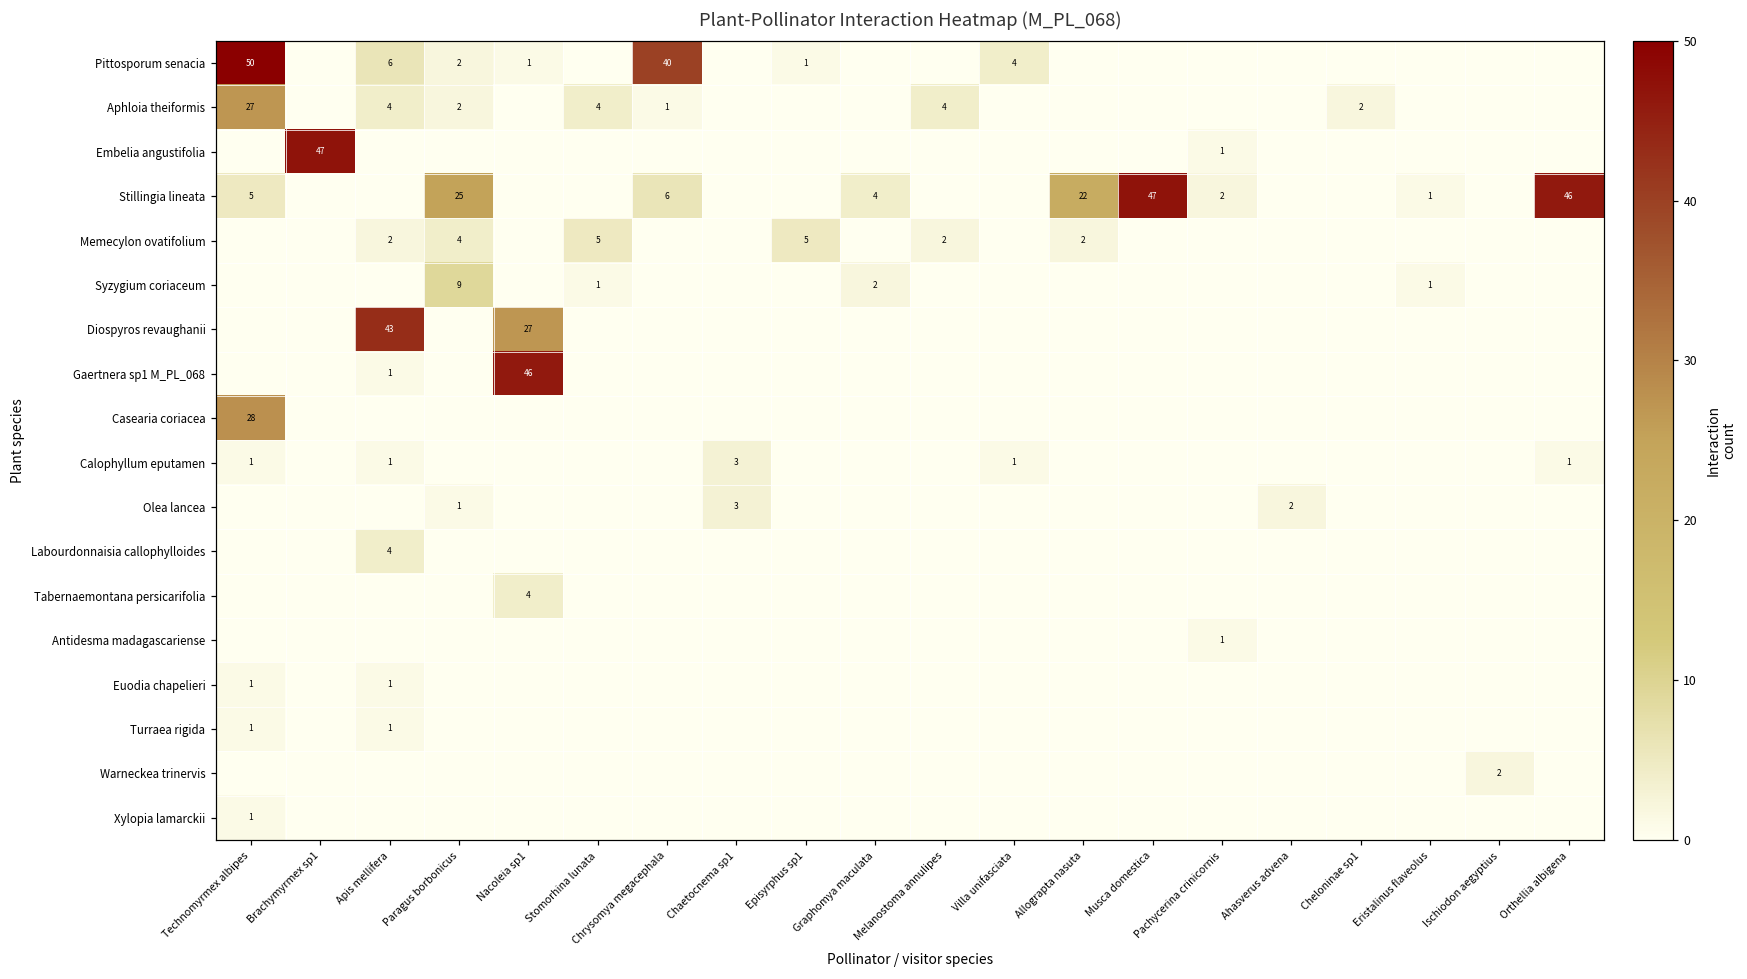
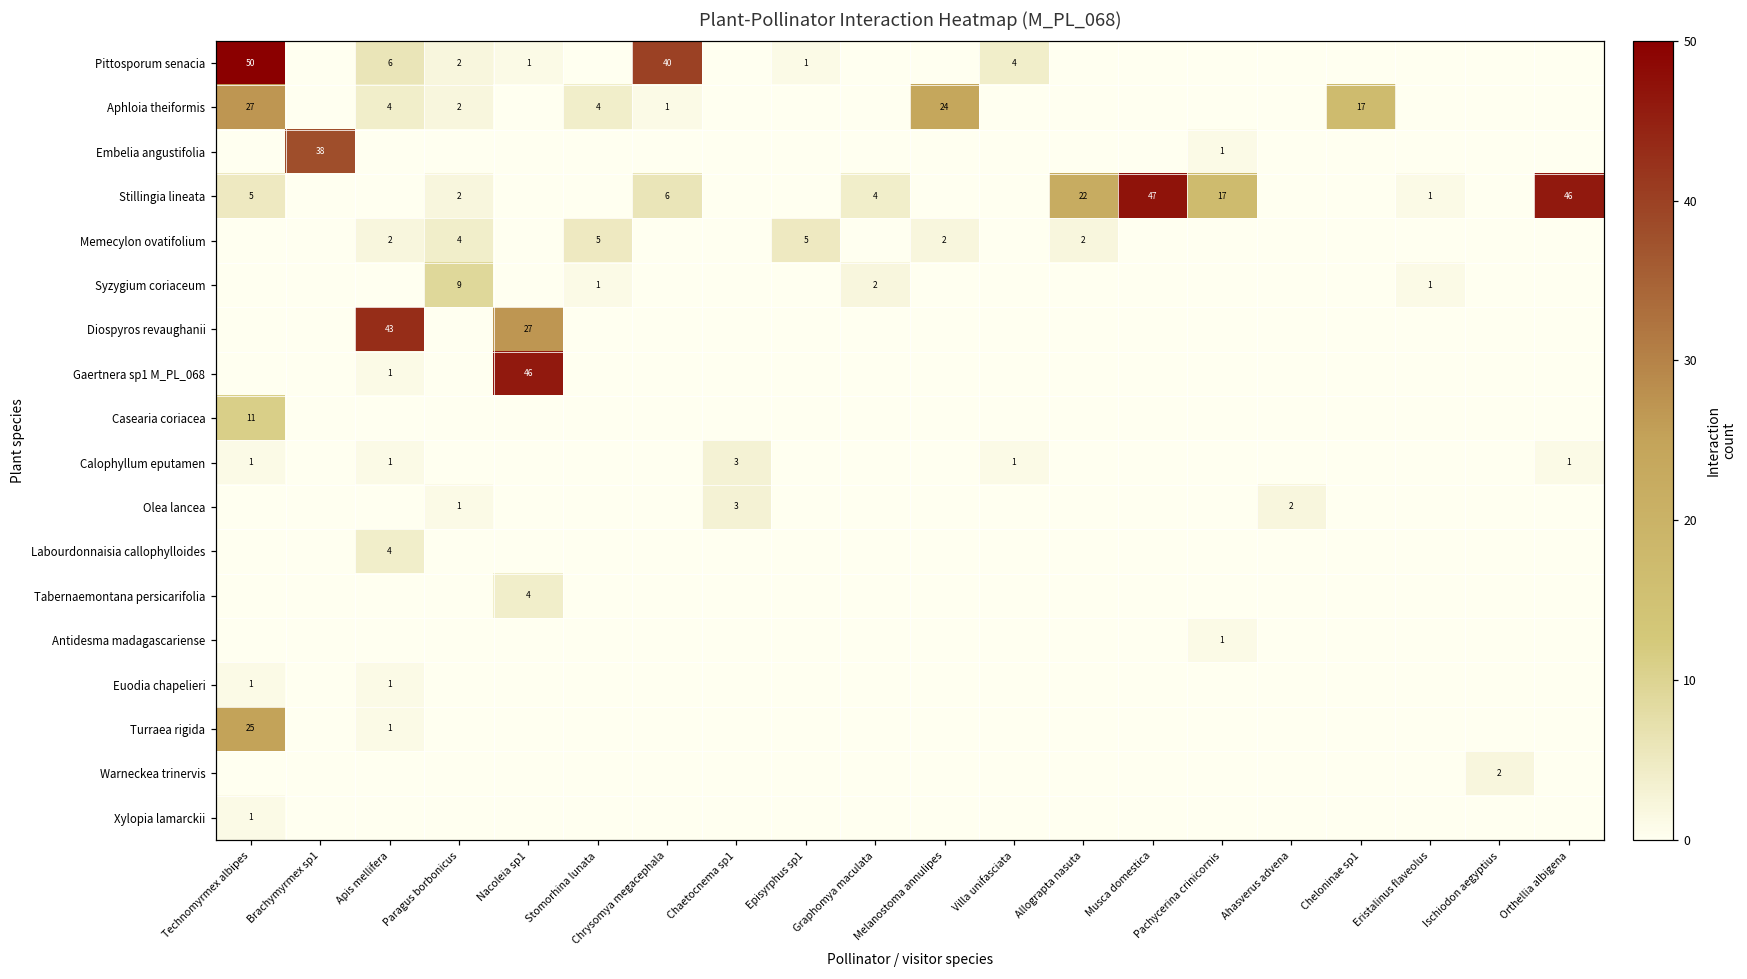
  {
    "Pittosporum senacia": {
      "Technomyrmex albipes": 50,
      "Apis mellifera": 6,
      "Paragus borbonicus": 2,
      "Nacoleia sp1": 1,
      "Chrysomya megacephala": 40,
      "Episyrphus sp1": 1,
      "Villa unifasciata": 4
    },
    "Aphloia theiformis": {
      "Technomyrmex albipes": 27,
      "Apis mellifera": 4,
      "Paragus borbonicus": 2,
      "Stomorhina lunata": 4,
      "Chrysomya megacephala": 1,
-     "Melanostoma annulipes": 4,
-     "Cheloninae sp1": 2
+     "Melanostoma annulipes": 24,
+     "Cheloninae sp1": 17
    },
    "Embelia angustifolia": {
-     "Brachymyrmex sp1": 47,
+     "Brachymyrmex sp1": 38,
      "Pachycerina crinicornis": 1
    },
    "Stillingia lineata": {
      "Technomyrmex albipes": 5,
-     "Paragus borbonicus": 25,
+     "Paragus borbonicus": 2,
      "Chrysomya megacephala": 6,
      "Graphomya maculata": 4,
      "Allograpta nasuta": 22,
      "Musca domestica": 47,
-     "Pachycerina crinicornis": 2,
+     "Pachycerina crinicornis": 17,
      "Eristalinus flaveolus": 1,
      "Orthellia albigena": 46
    },
    "Memecylon ovatifolium": {
      "Apis mellifera": 2,
      "Paragus borbonicus": 4,
      "Stomorhina lunata": 5,
      "Episyrphus sp1": 5,
      "Melanostoma annulipes": 2,
      "Allograpta nasuta": 2
    },
    "Syzygium coriaceum": {
      "Paragus borbonicus": 9,
      "Stomorhina lunata": 1,
      "Graphomya maculata": 2,
      "Eristalinus flaveolus": 1
    },
    "Diospyros revaughanii": {
      "Apis mellifera": 43,
      "Nacoleia sp1": 27
    },
    "Gaertnera sp1 M_PL_068": {
      "Apis mellifera": 1,
      "Nacoleia sp1": 46
    },
    "Casearia coriacea": {
-     "Technomyrmex albipes": 28
+     "Technomyrmex albipes": 11
    },
    "Calophyllum eputamen": {
      "Technomyrmex albipes": 1,
      "Apis mellifera": 1,
      "Chaetocnema sp1": 3,
      "Villa unifasciata": 1,
      "Orthellia albigena": 1
    },
    "Olea lancea": {
      "Paragus borbonicus": 1,
      "Chaetocnema sp1": 3,
      "Ahasverus advena": 2
    },
    "Labourdonnaisia callophylloides": {
      "Apis mellifera": 4
    },
    "Tabernaemontana persicarifolia": {
      "Nacoleia sp1": 4
    },
    "Antidesma madagascariense": {
      "Pachycerina crinicornis": 1
    },
    "Euodia chapelieri": {
      "Technomyrmex albipes": 1,
      "Apis mellifera": 1
    },
    "Turraea rigida": {
-     "Technomyrmex albipes": 1,
+     "Technomyrmex albipes": 25,
      "Apis mellifera": 1
    },
    "Warneckea trinervis": {
      "Ischiodon aegyptius": 2
    },
    "Xylopia lamarckii": {
      "Technomyrmex albipes": 1
    }
  }
